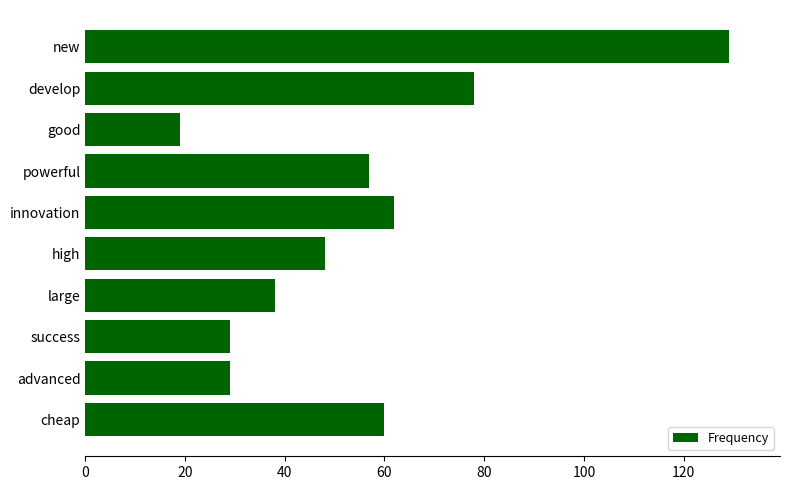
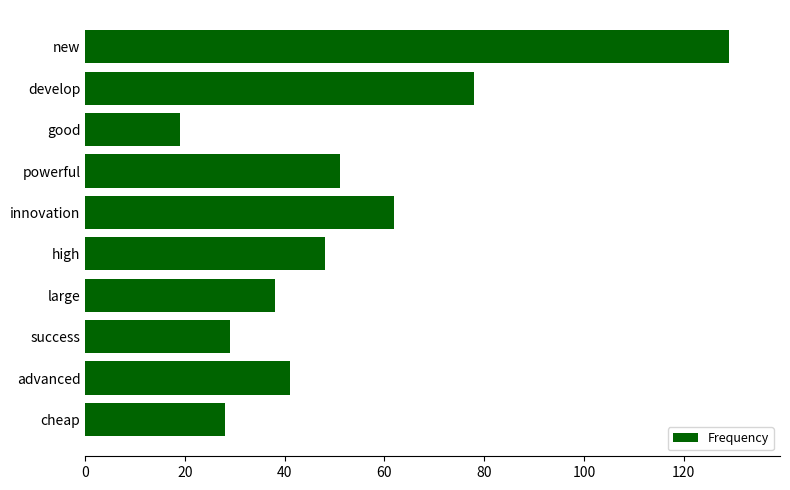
  {
    "new": 129,
    "develop": 78,
    "good": 19,
-   "powerful": 57,
+   "powerful": 51,
    "innovation": 62,
    "high": 48,
    "large": 38,
    "success": 29,
-   "advanced": 29,
-   "cheap": 60
+   "advanced": 41,
+   "cheap": 28
  }
